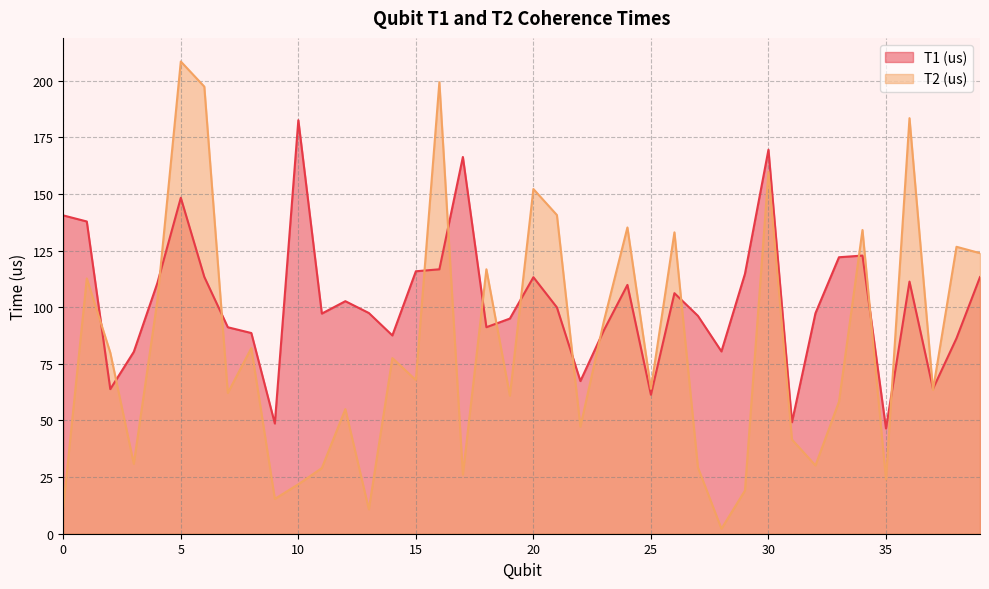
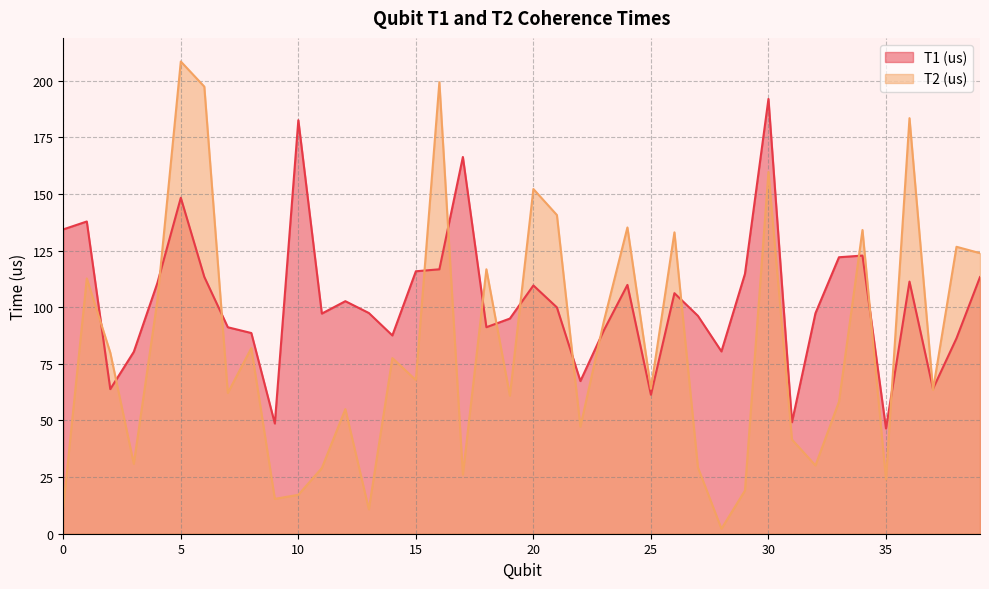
  {
    "T1 (us)": {
-     "0": 141,
+     "0": 134,
      "5": 148,
      "10": 183,
      "15": 116,
-     "20": 113,
+     "20": 110,
      "25": 61,
-     "30": 170,
+     "30": 192,
      "35": 46
    },
    "T2 (us)": {
      "0": 12,
      "5": 208,
-     "10": 22,
+     "10": 17,
      "15": 68,
      "20": 152,
      "25": 64,
      "30": 160,
      "35": 24
    }
  }
